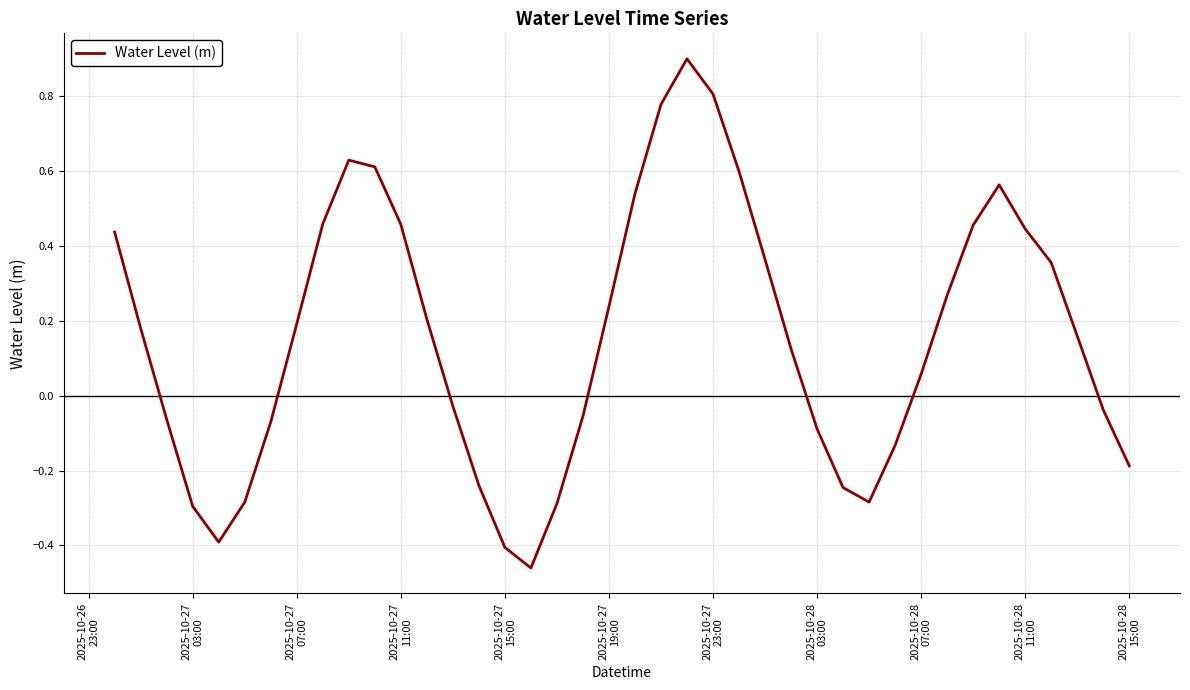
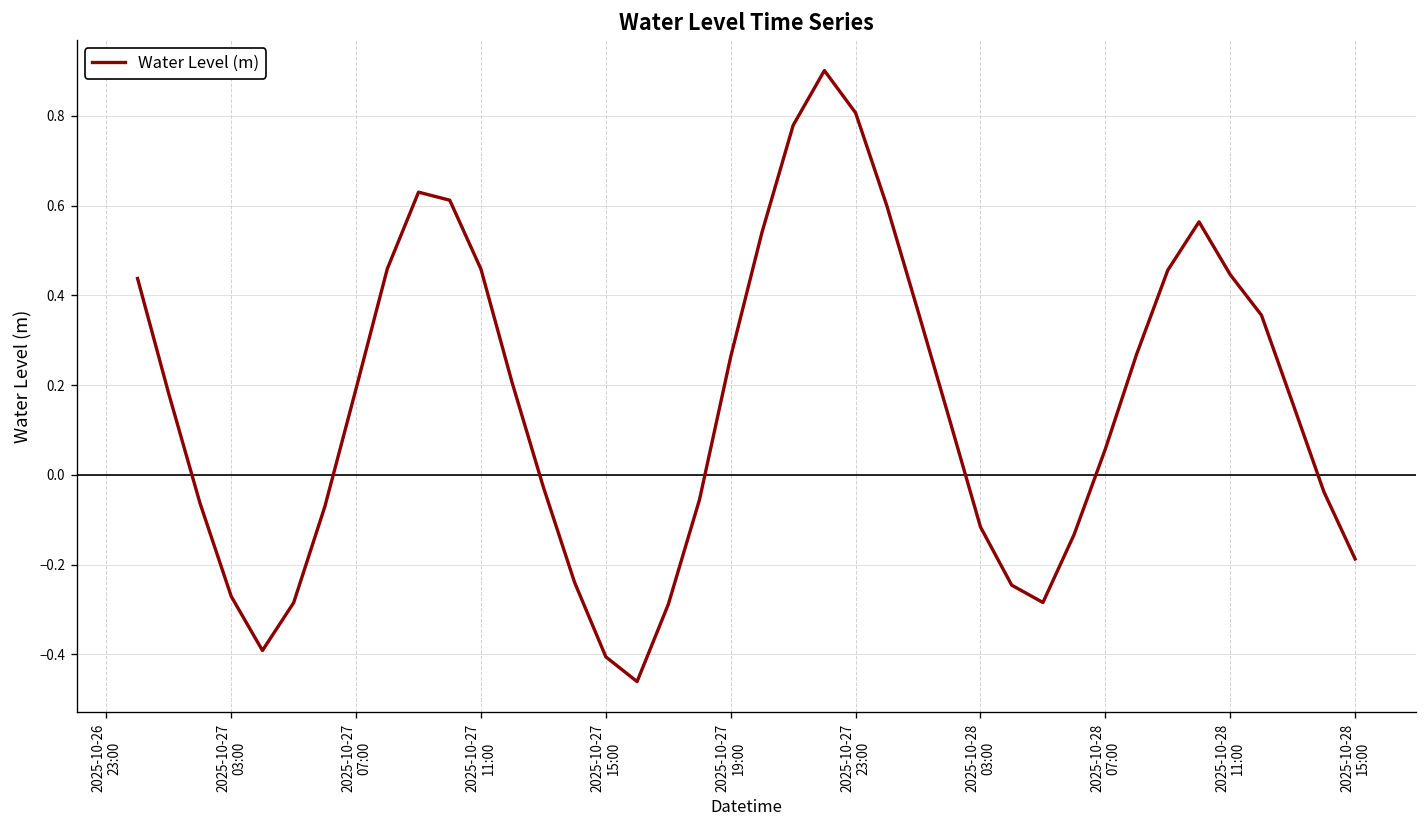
  {
-   "2025-10-27 03:00": -0.30,
+   "2025-10-27 03:00": -0.27,
    "2025-10-27 07:00": 0.19,
    "2025-10-27 11:00": 0.46,
    "2025-10-27 15:00": -0.41,
-   "2025-10-27 19:00": 0.24,
+   "2025-10-27 19:00": 0.26,
    "2025-10-27 23:00": 0.81,
-   "2025-10-28 03:00": -0.09,
+   "2025-10-28 03:00": -0.12,
    "2025-10-28 07:00": 0.06,
    "2025-10-28 11:00": 0.45,
    "2025-10-28 15:00": -0.19
  }
